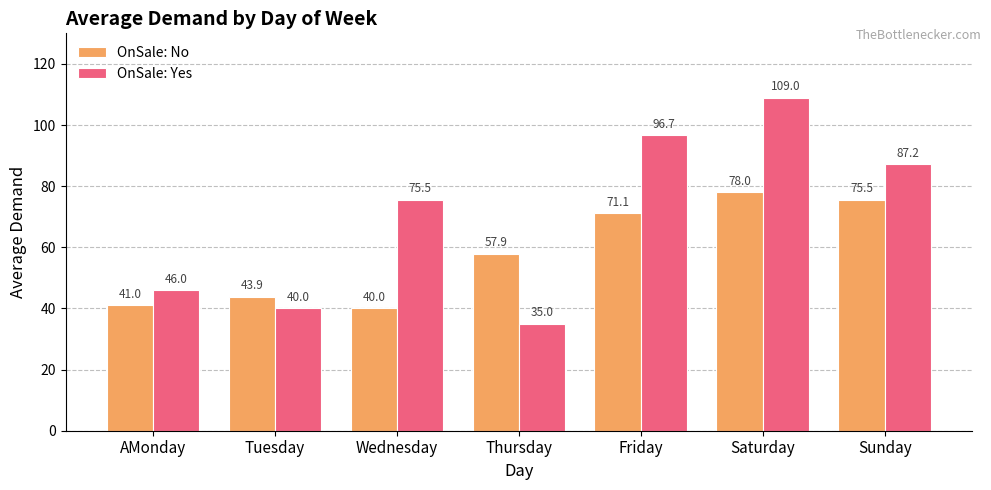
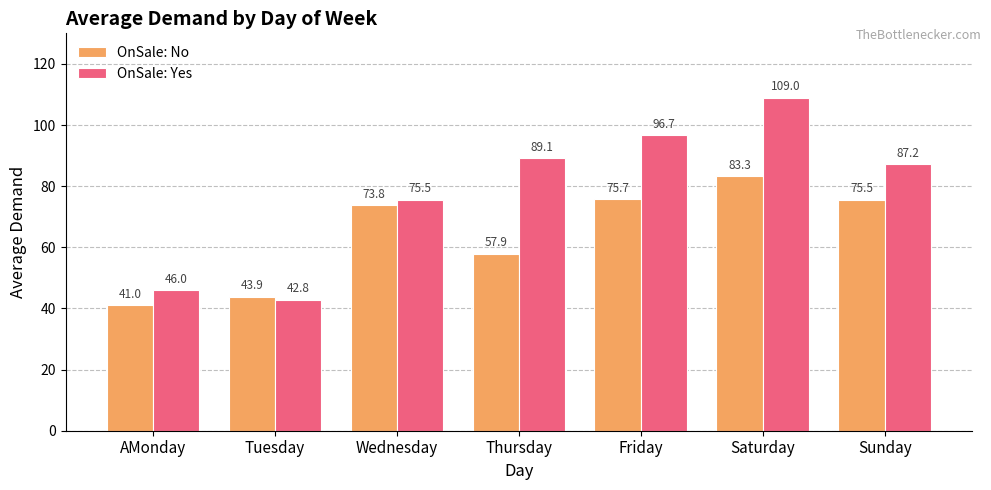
  {
    "OnSale: No": {
      "AMonday": 41.0,
      "Tuesday": 43.9,
-     "Wednesday": 40.0,
+     "Wednesday": 73.8,
      "Thursday": 57.9,
-     "Friday": 71.1,
-     "Saturday": 78.0,
+     "Friday": 75.7,
+     "Saturday": 83.3,
      "Sunday": 75.5
    },
    "OnSale: Yes": {
      "AMonday": 46.0,
-     "Tuesday": 40.0,
+     "Tuesday": 42.8,
      "Wednesday": 75.5,
-     "Thursday": 35.0,
+     "Thursday": 89.1,
      "Friday": 96.7,
      "Saturday": 109.0,
      "Sunday": 87.2
    }
  }
